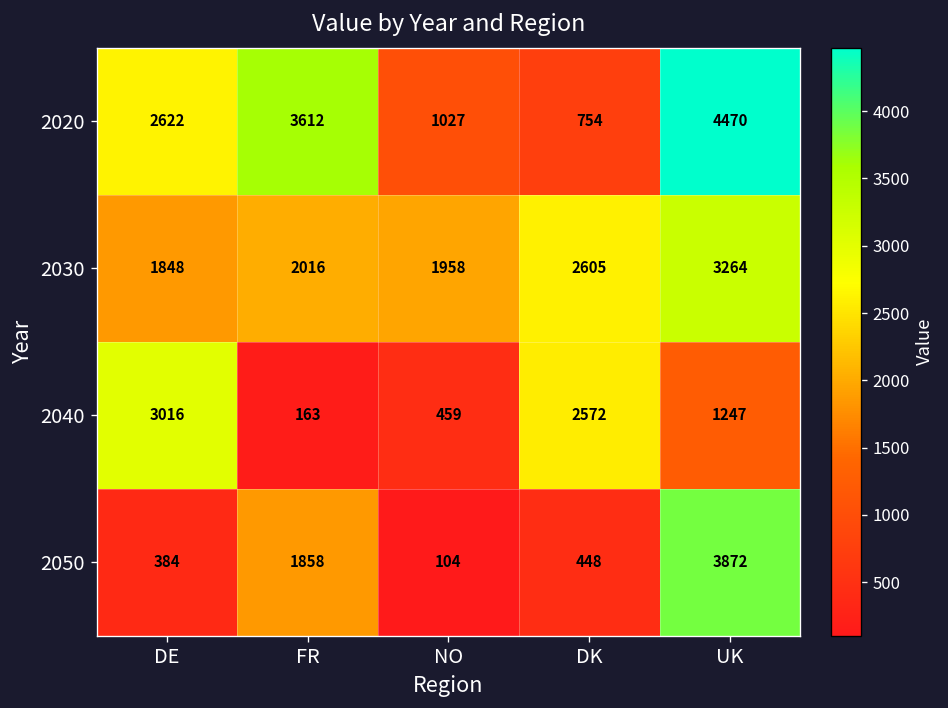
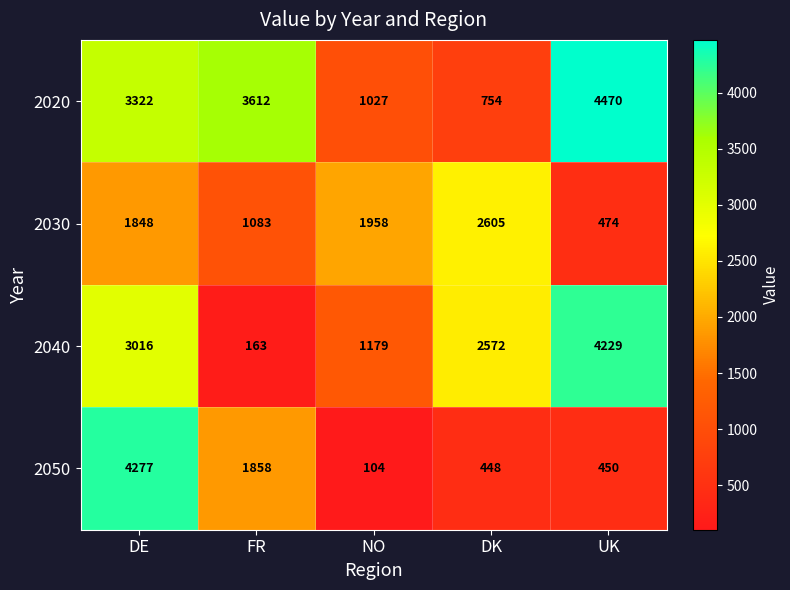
  {
    "2020": {
-     "DE": 2622,
+     "DE": 3322,
      "FR": 3612,
      "NO": 1027,
      "DK": 754,
      "UK": 4470
    },
    "2030": {
      "DE": 1848,
-     "FR": 2016,
+     "FR": 1083,
      "NO": 1958,
      "DK": 2605,
-     "UK": 3264
+     "UK": 474
    },
    "2040": {
      "DE": 3016,
      "FR": 163,
-     "NO": 459,
+     "NO": 1179,
      "DK": 2572,
-     "UK": 1247
+     "UK": 4229
    },
    "2050": {
-     "DE": 384,
+     "DE": 4277,
      "FR": 1858,
      "NO": 104,
      "DK": 448,
-     "UK": 3872
+     "UK": 450
    }
  }
